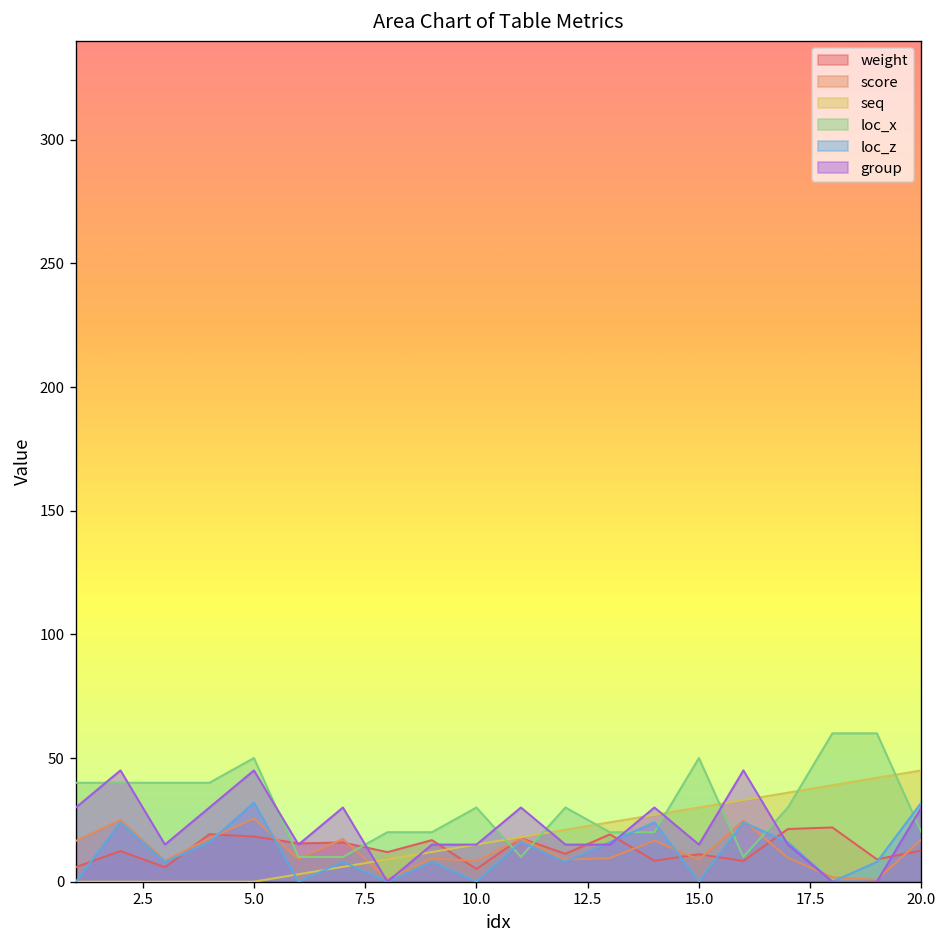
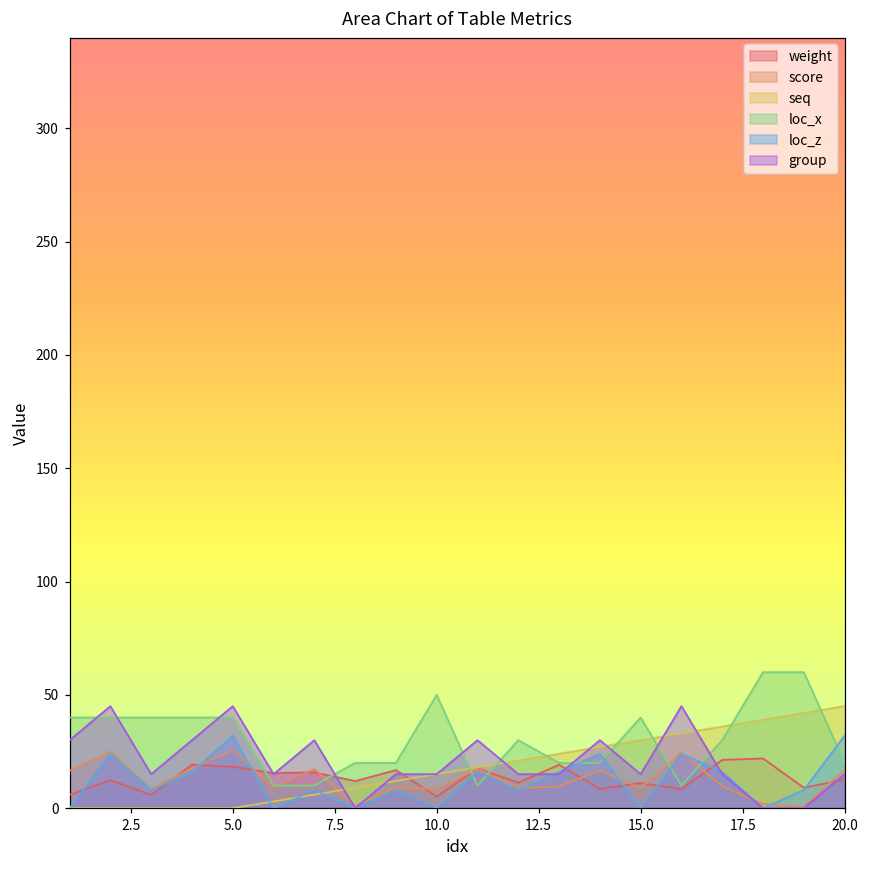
  {
    "loc_x": {
-     "5.0": 50,
-     "10.0": 30,
-     "15.0": 50,
+     "5.0": 40,
+     "10.0": 50,
+     "15.0": 40,
      "20.0": 20
    },
    "loc_z": {
      "5.0": 32,
      "10.0": 0,
      "15.0": 0,
      "20.0": 32
    },
    "group": {
      "5.0": 45,
      "15.0": 15,
-     "20.0": 30
+     "20.0": 15
    }
  }
